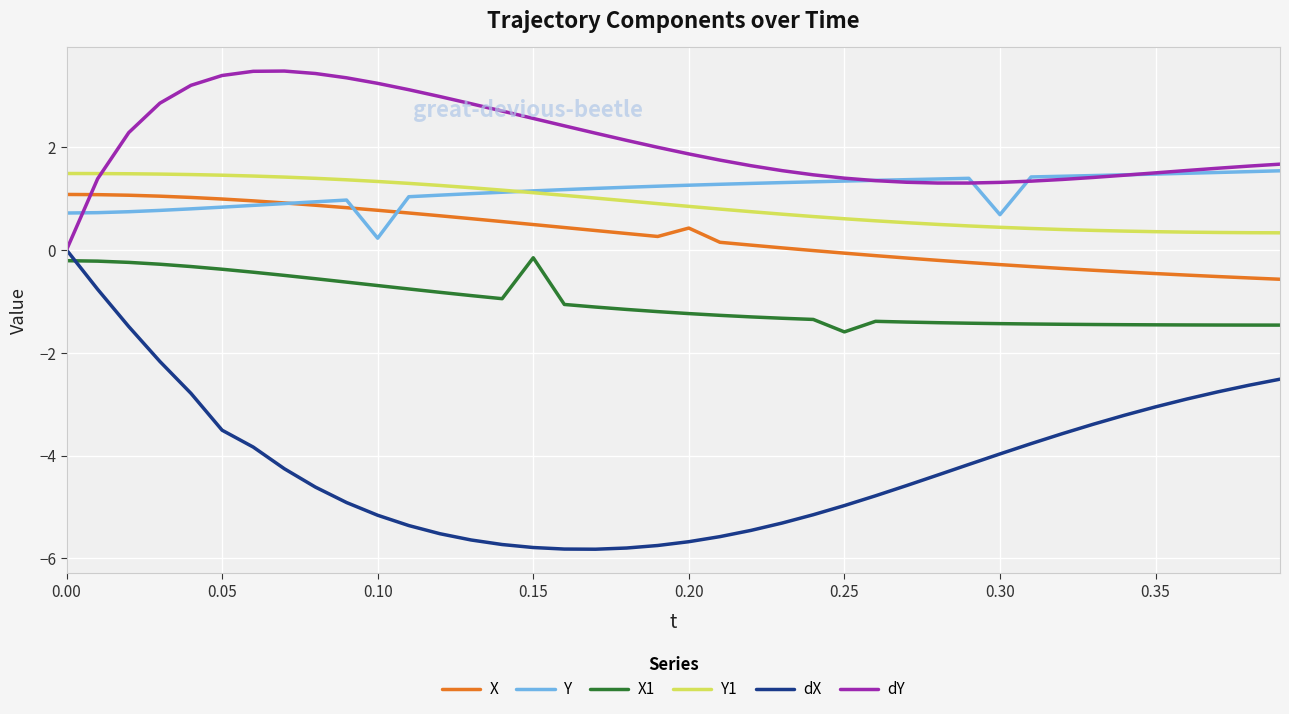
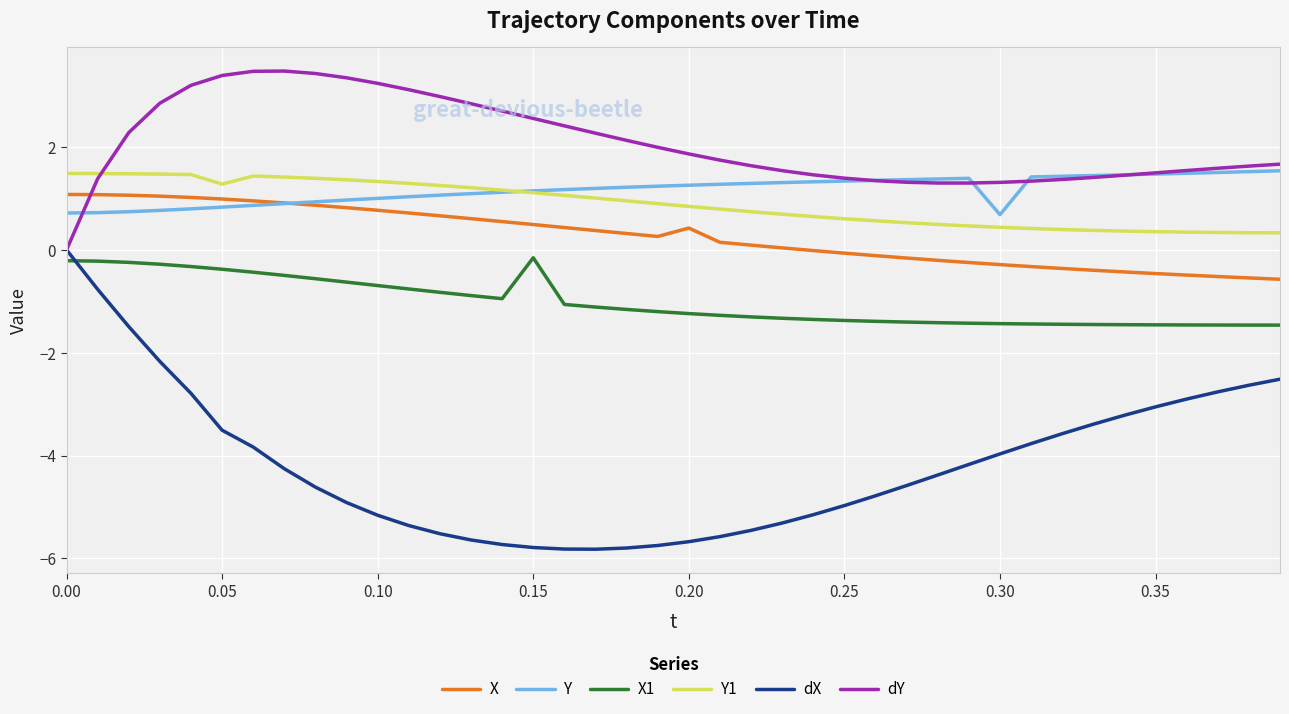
  {
    "X": {
      "0.00": 1.1,
      "0.05": 1.0,
      "0.10": 0.8,
      "0.15": 0.5,
      "0.20": 0.4,
      "0.25": -0.1,
      "0.30": -0.3,
      "0.35": -0.5
    },
    "Y": {
      "0.00": 0.7,
      "0.05": 0.8,
-     "0.10": 0.2,
+     "0.10": 1.0,
      "0.20": 1.3,
      "0.25": 1.3,
      "0.30": 0.7
    },
    "X1": {
      "0.00": -0.2,
      "0.05": -0.4,
      "0.10": -0.7,
      "0.15": -0.2,
      "0.20": -1.2,
-     "0.25": -1.6,
+     "0.25": -1.4,
      "0.30": -1.4,
      "0.35": -1.5
    },
    "Y1": {
      "0.00": 1.5,
-     "0.05": 1.5,
+     "0.05": 1.3,
      "0.10": 1.3,
      "0.20": 0.8,
      "0.25": 0.6,
      "0.30": 0.4,
      "0.35": 0.4
    },
    "dX": {
      "0.05": -3.5,
      "0.10": -5.2,
      "0.15": -5.8,
      "0.20": -5.7,
      "0.25": -5.0,
      "0.30": -4.0,
      "0.35": -3.1
    },
    "dY": {
      "0.05": 3.4,
      "0.10": 3.2,
      "0.15": 2.6,
      "0.20": 1.9,
      "0.25": 1.4,
      "0.30": 1.3
    }
  }
